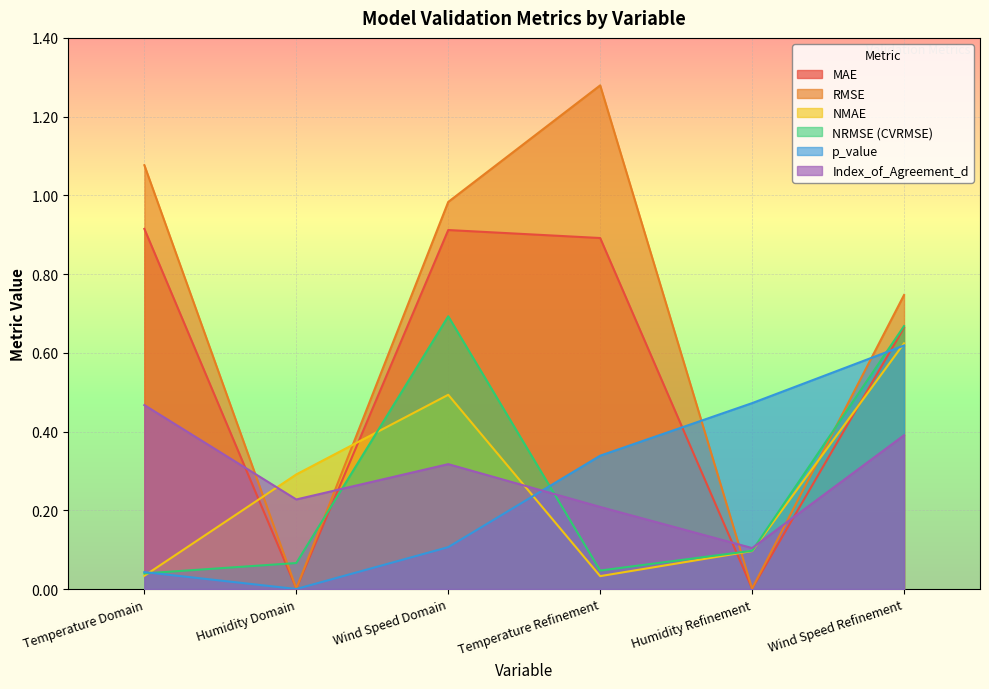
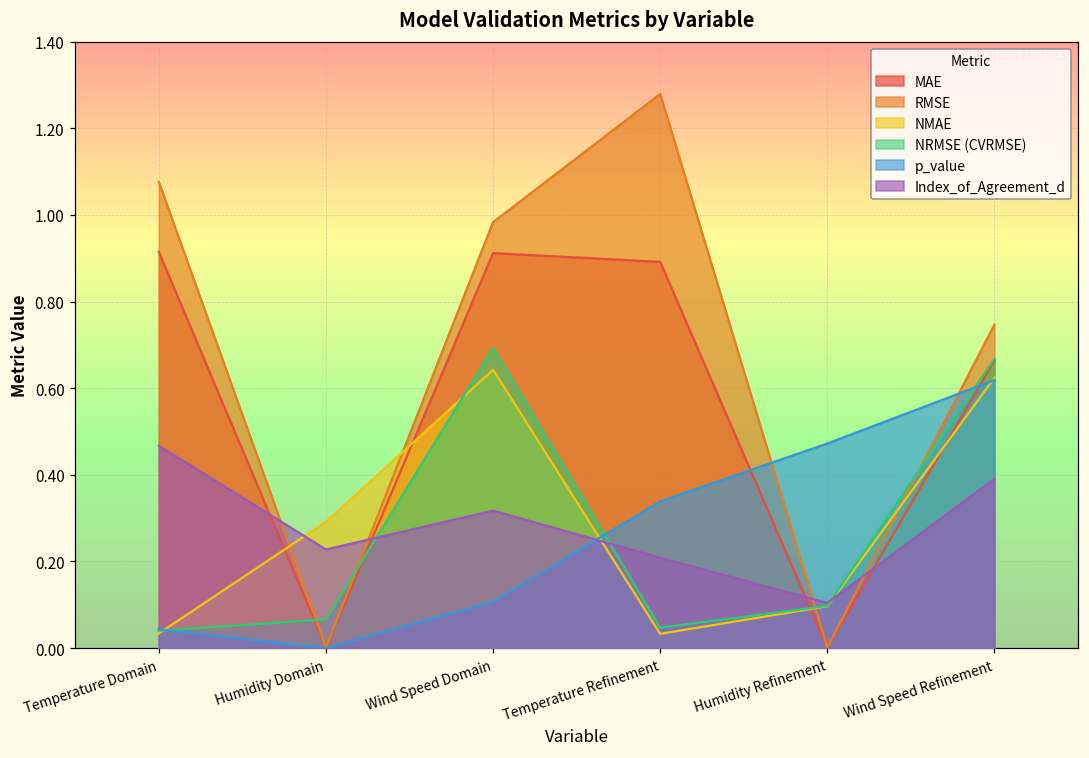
  {
    "NMAE": {
      "Humidity Domain": 0.29,
-     "Wind Speed Domain": 0.49,
+     "Wind Speed Domain": 0.64,
      "Temperature Refinement": 0.03
    },
    "NRMSE (CVRMSE)": {
      "Humidity Domain": 0.07,
      "Wind Speed Domain": 0.69,
      "Temperature Refinement": 0.05
    },
    "p_value": {
      "Wind Speed Domain": 0.11,
      "Temperature Refinement": 0.34,
      "Humidity Refinement": 0.47
    },
    "Index_of_Agreement_d": {
      "Temperature Domain": 0.47,
      "Humidity Domain": 0.23,
      "Wind Speed Domain": 0.32,
      "Temperature Refinement": 0.21,
      "Humidity Refinement": 0.10,
      "Wind Speed Refinement": 0.39
    }
  }
